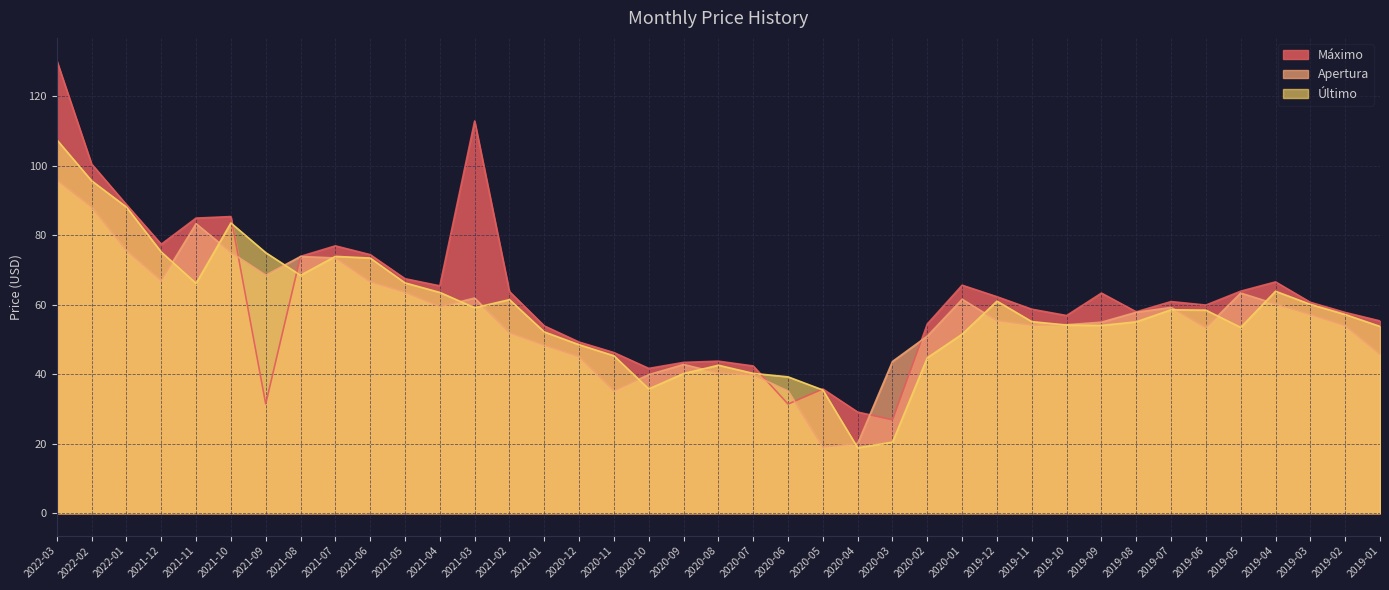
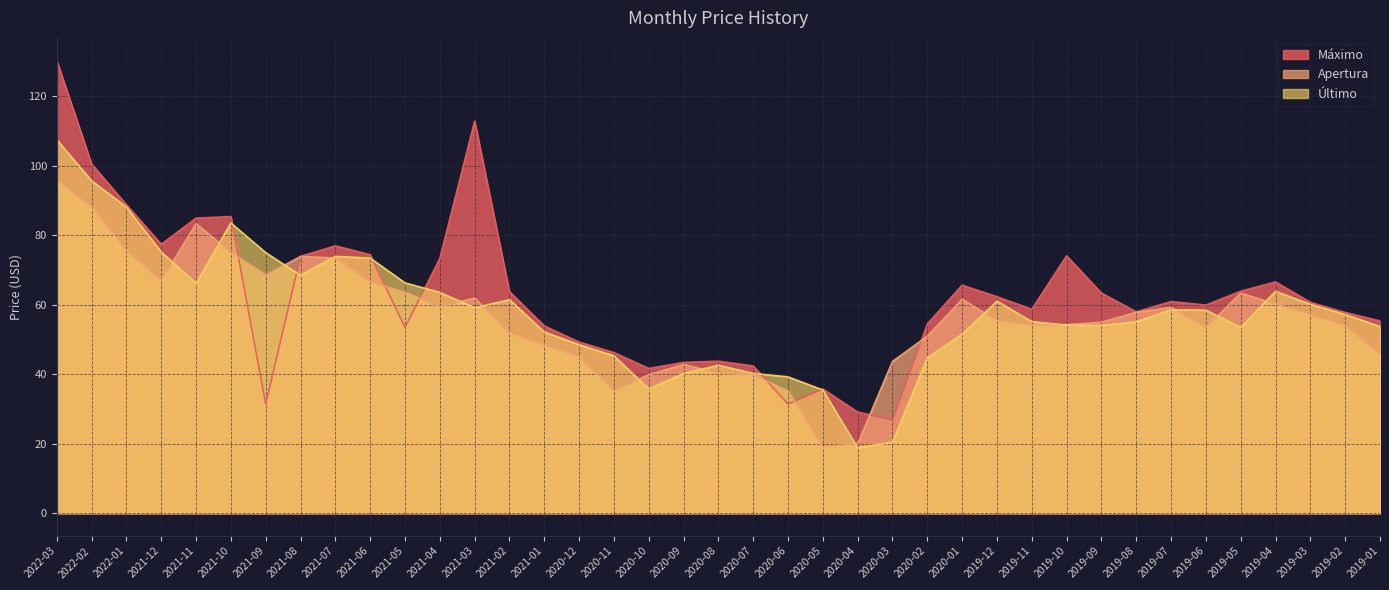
  {
    "Máximo": {
      "2022-03": 130,
      "2022-02": 101,
      "2021-12": 77,
      "2021-11": 85,
      "2021-10": 85,
      "2021-09": 31,
      "2021-07": 77,
      "2021-06": 74,
-     "2021-05": 68,
-     "2021-04": 65,
+     "2021-05": 54,
+     "2021-04": 73,
      "2021-03": 113,
      "2021-02": 64,
      "2021-01": 54,
      "2020-12": 49,
      "2020-11": 46,
      "2020-10": 42,
      "2020-08": 44,
      "2020-07": 42,
      "2020-06": 31,
      "2020-04": 29,
      "2020-03": 27,
      "2020-02": 55,
      "2020-01": 66,
      "2019-12": 62,
      "2019-11": 59,
-     "2019-10": 57,
+     "2019-10": 74,
      "2019-09": 63,
      "2019-07": 61,
      "2019-06": 60,
      "2019-04": 67,
      "2019-01": 55
    }
  }
